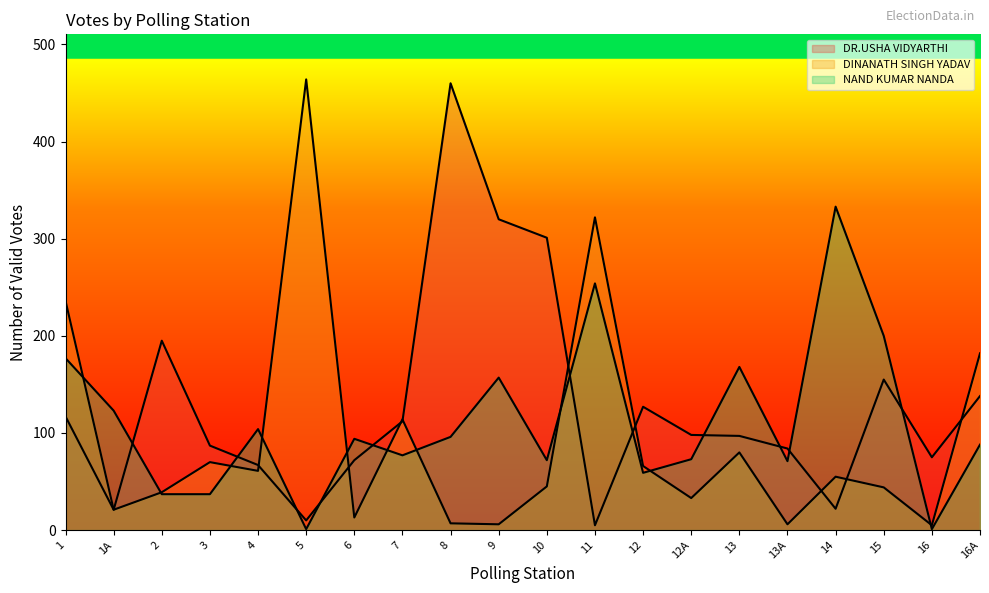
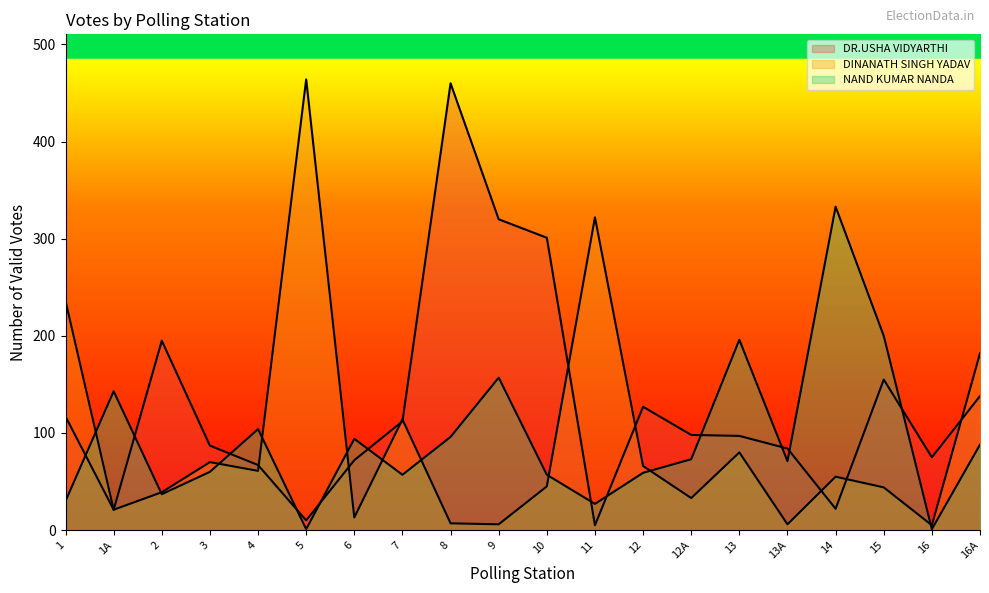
  {
    "NAND KUMAR NANDA": {
-     "1": 180,
-     "1A": 120,
-     "3": 40,
+     "1": 30,
+     "1A": 140,
+     "3": 60,
      "4": 100,
      "5": 0,
      "6": 90,
-     "7": 80,
+     "7": 60,
      "8": 100,
      "9": 160,
-     "10": 70,
-     "11": 250,
+     "10": 60,
+     "11": 30,
      "12": 60,
      "12A": 70,
-     "13": 170,
+     "13": 200,
      "13A": 70,
      "14": 330,
      "15": 200,
      "16": 0,
      "16A": 90
    }
  }
